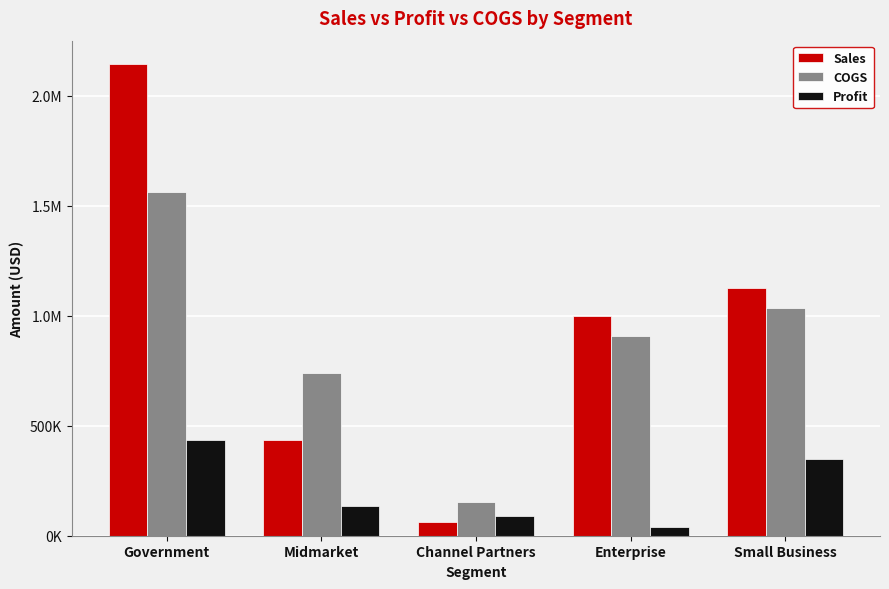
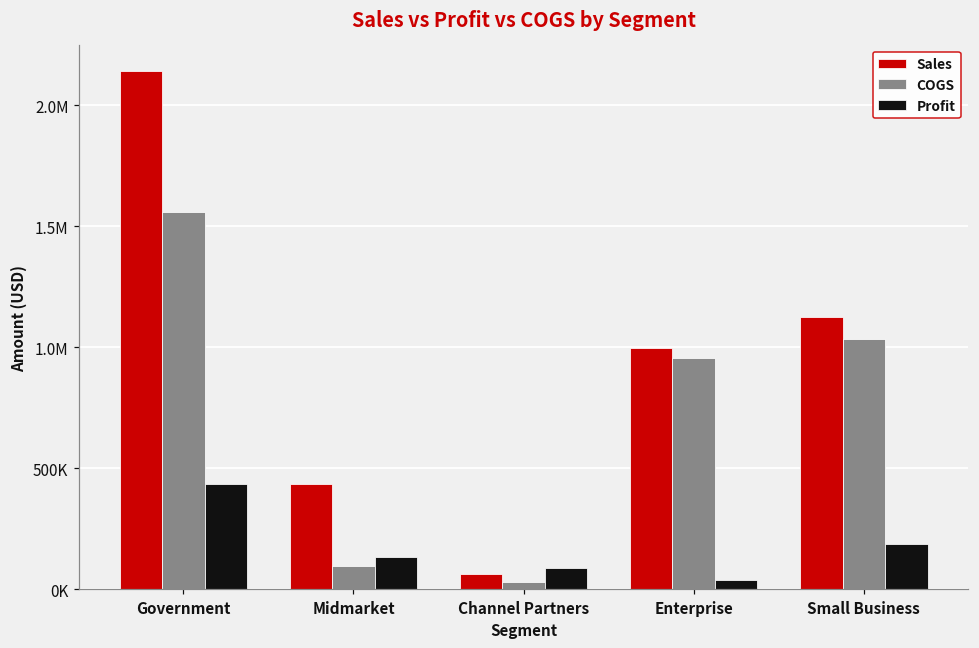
  {
    "Sales": {
      "Government": 2140000,
      "Midmarket": 440000,
      "Channel Partners": 60000,
      "Enterprise": 1000000,
      "Small Business": 1120000
    },
    "COGS": {
      "Government": 1560000,
-     "Midmarket": 740000,
-     "Channel Partners": 150000,
-     "Enterprise": 910000,
+     "Midmarket": 100000,
+     "Channel Partners": 30000,
+     "Enterprise": 960000,
      "Small Business": 1030000
    },
    "Profit": {
      "Government": 440000,
      "Midmarket": 130000,
      "Channel Partners": 90000,
      "Enterprise": 40000,
-     "Small Business": 350000
+     "Small Business": 190000
    }
  }
